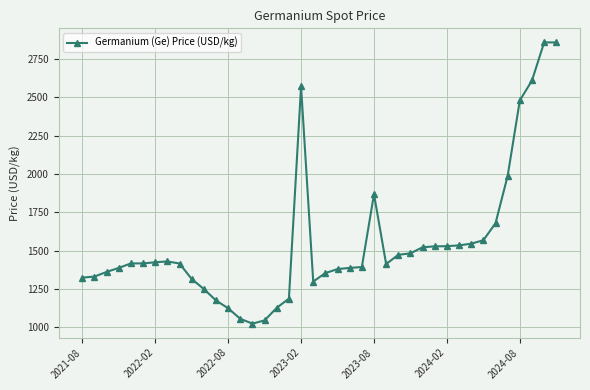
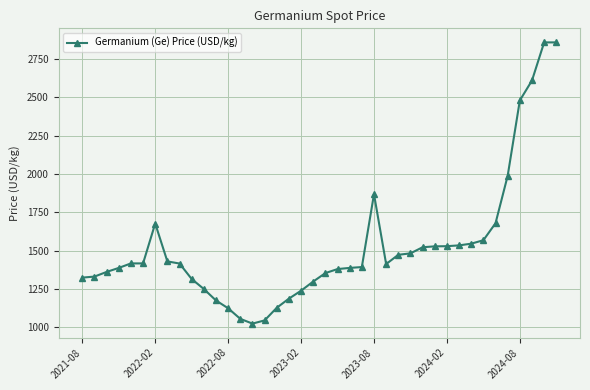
  {
    "2021-08": 1330,
-   "2022-02": 1430,
+   "2022-02": 1680,
    "2022-08": 1130,
-   "2023-02": 2570,
+   "2023-02": 1240,
    "2023-08": 1870,
    "2024-02": 1530,
    "2024-08": 2480
  }
